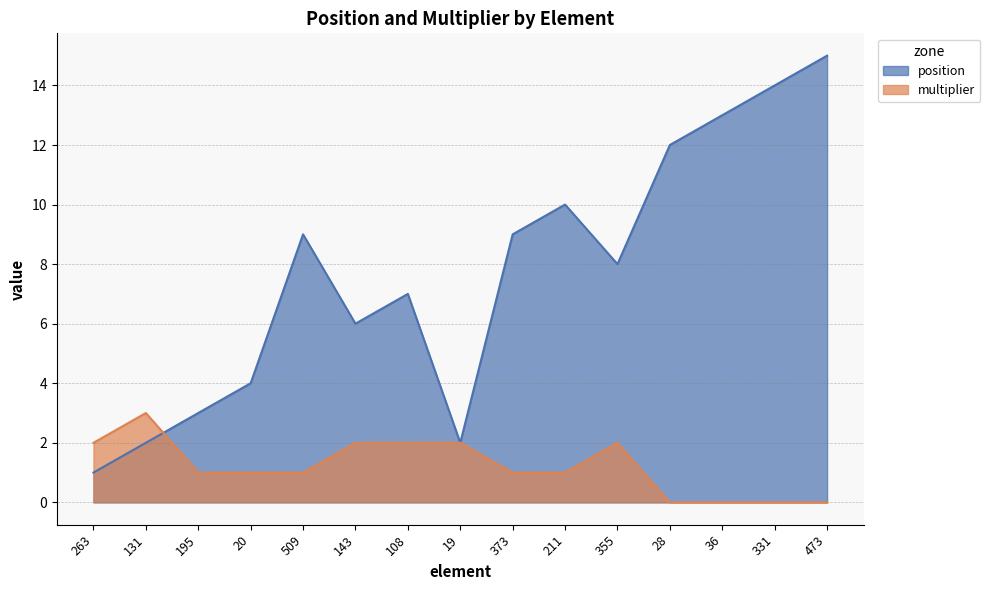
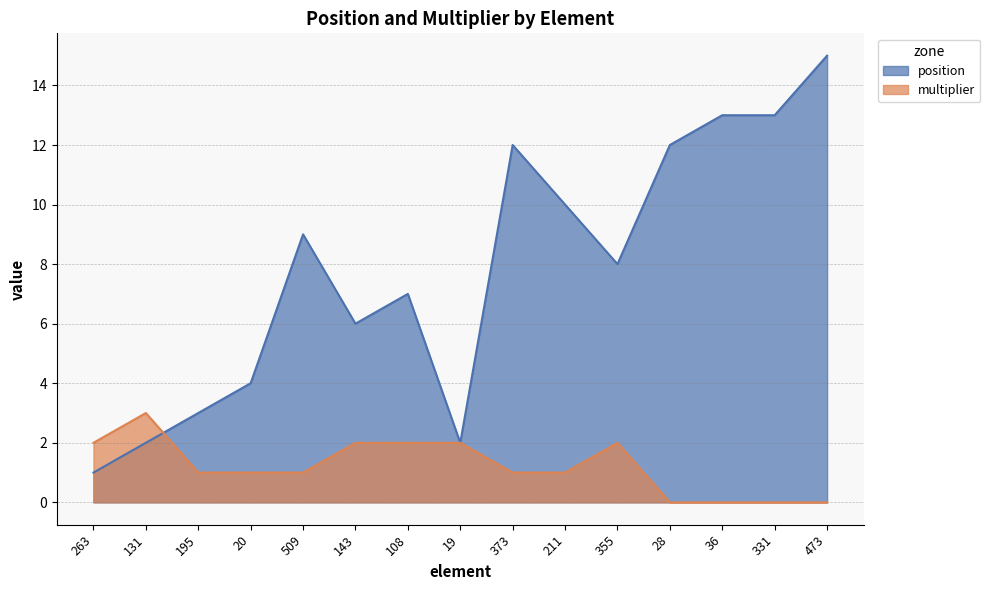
  {
    "position": {
      "263": 1,
      "131": 2,
      "195": 3,
      "20": 4,
      "509": 9,
      "143": 6,
      "108": 7,
-     "373": 9,
+     "373": 12,
      "211": 10,
      "355": 8,
      "28": 12,
      "36": 13,
-     "331": 14,
+     "331": 13,
      "473": 15
    },
    "multiplier": {
      "263": 2,
      "131": 3,
      "195": 1,
      "20": 1,
      "509": 1,
      "143": 2,
      "108": 2,
      "373": 1,
      "211": 1,
      "355": 2,
      "28": 0,
      "36": 0,
      "331": 0,
      "473": 0
    }
  }
